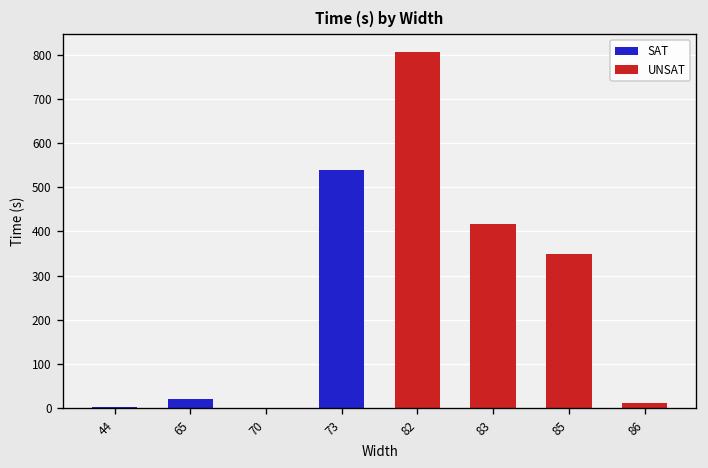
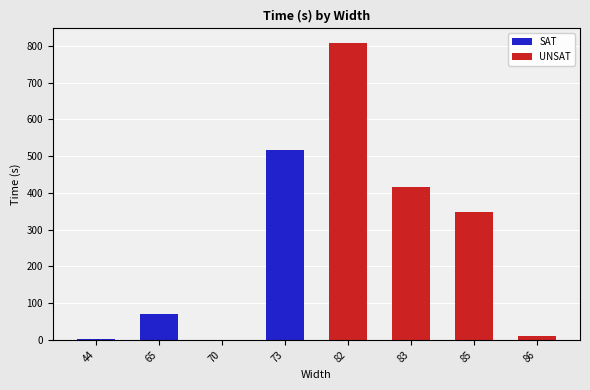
  {
    "SAT": {
-     "65": 20,
-     "73": 540,
+     "65": 70,
+     "73": 520,
      "82": 0,
      "83": 0,
      "85": 0,
      "86": 0
    },
    "UNSAT": {
      "44": 0,
      "65": 0,
      "70": 0,
      "73": 0,
      "82": 810,
      "83": 420,
      "85": 350,
      "86": 10
    }
  }
